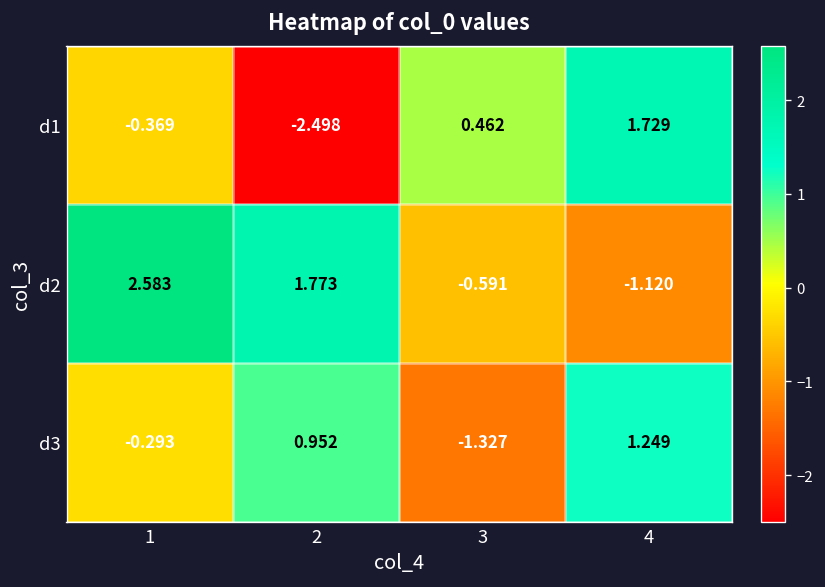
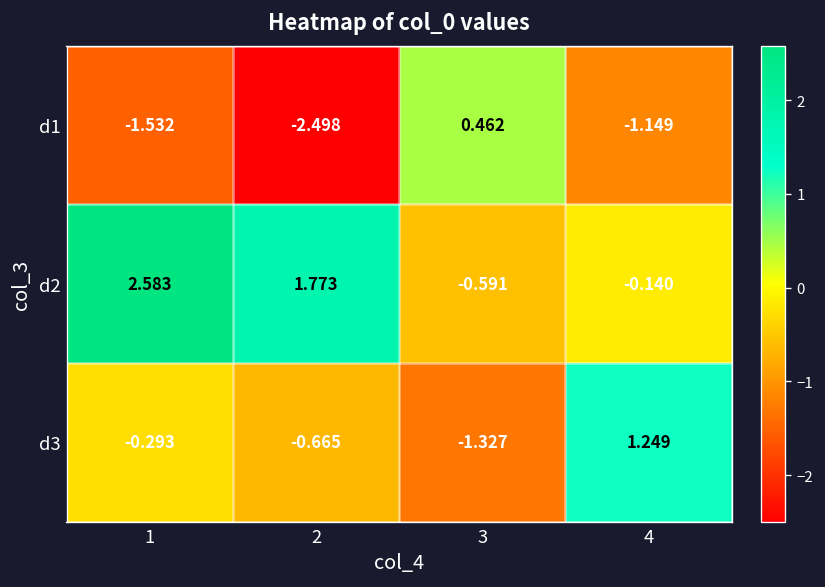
  {
    "d1": {
-     "1": -0.369,
+     "1": -1.532,
      "2": -2.498,
      "3": 0.462,
-     "4": 1.729
+     "4": -1.149
    },
    "d2": {
      "1": 2.583,
      "2": 1.773,
      "3": -0.591,
-     "4": -1.120
+     "4": -0.140
    },
    "d3": {
      "1": -0.293,
-     "2": 0.952,
+     "2": -0.665,
      "3": -1.327,
      "4": 1.249
    }
  }
